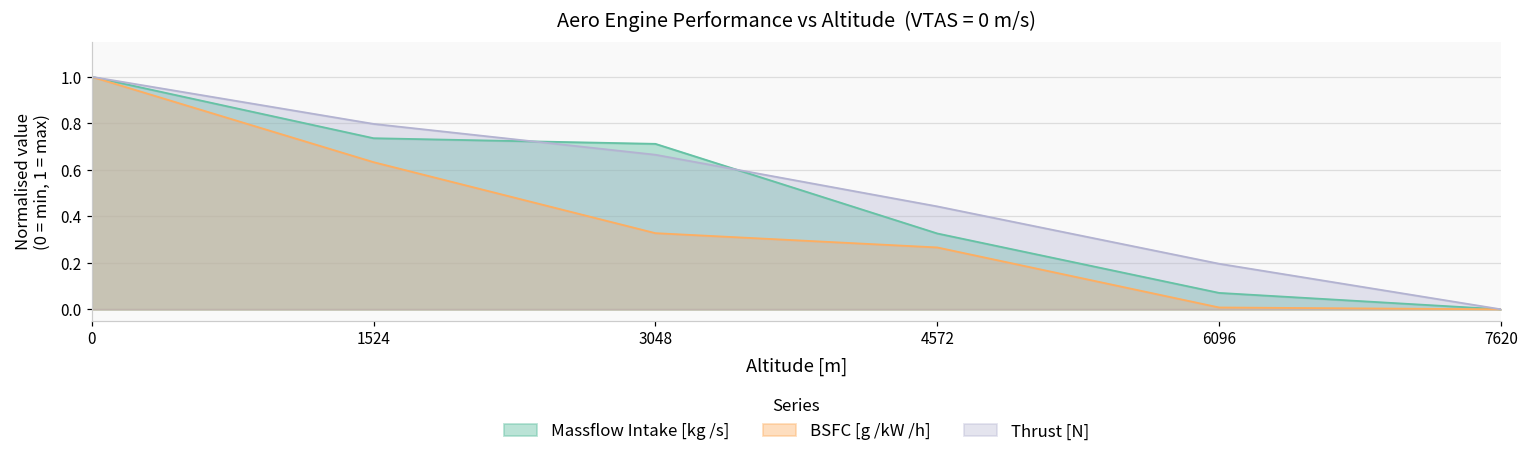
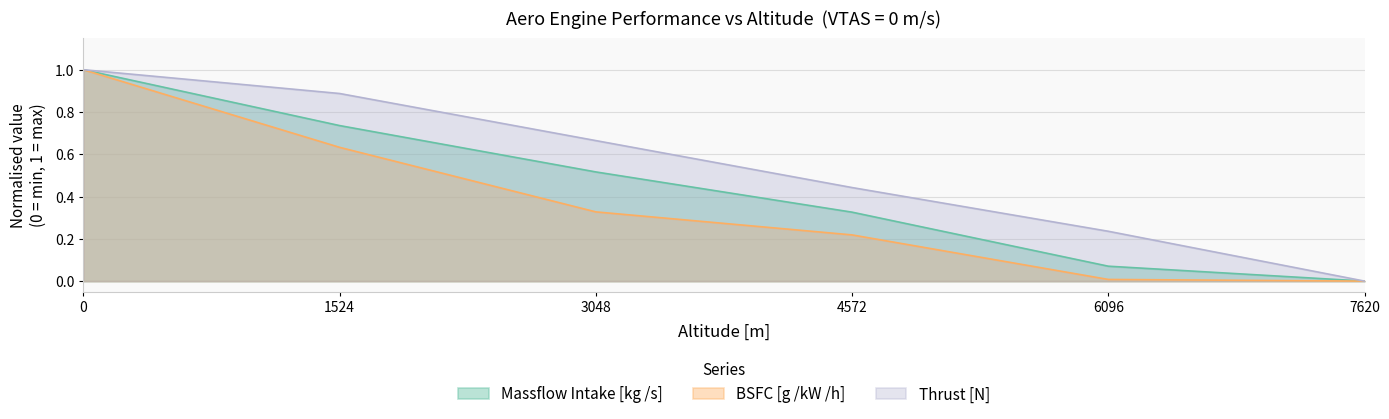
  {
    "Massflow Intake [kg /s]": {
      "1524": 0.74,
-     "3048": 0.71,
+     "3048": 0.52,
      "4572": 0.33,
      "6096": 0.07
    },
    "BSFC [g /kW /h]": {
      "1524": 0.63,
      "3048": 0.33,
-     "4572": 0.27,
+     "4572": 0.22,
      "6096": 0.01
    },
    "Thrust [N]": {
-     "1524": 0.80,
+     "1524": 0.89,
      "3048": 0.66,
      "4572": 0.44,
-     "6096": 0.20
+     "6096": 0.24
    }
  }
